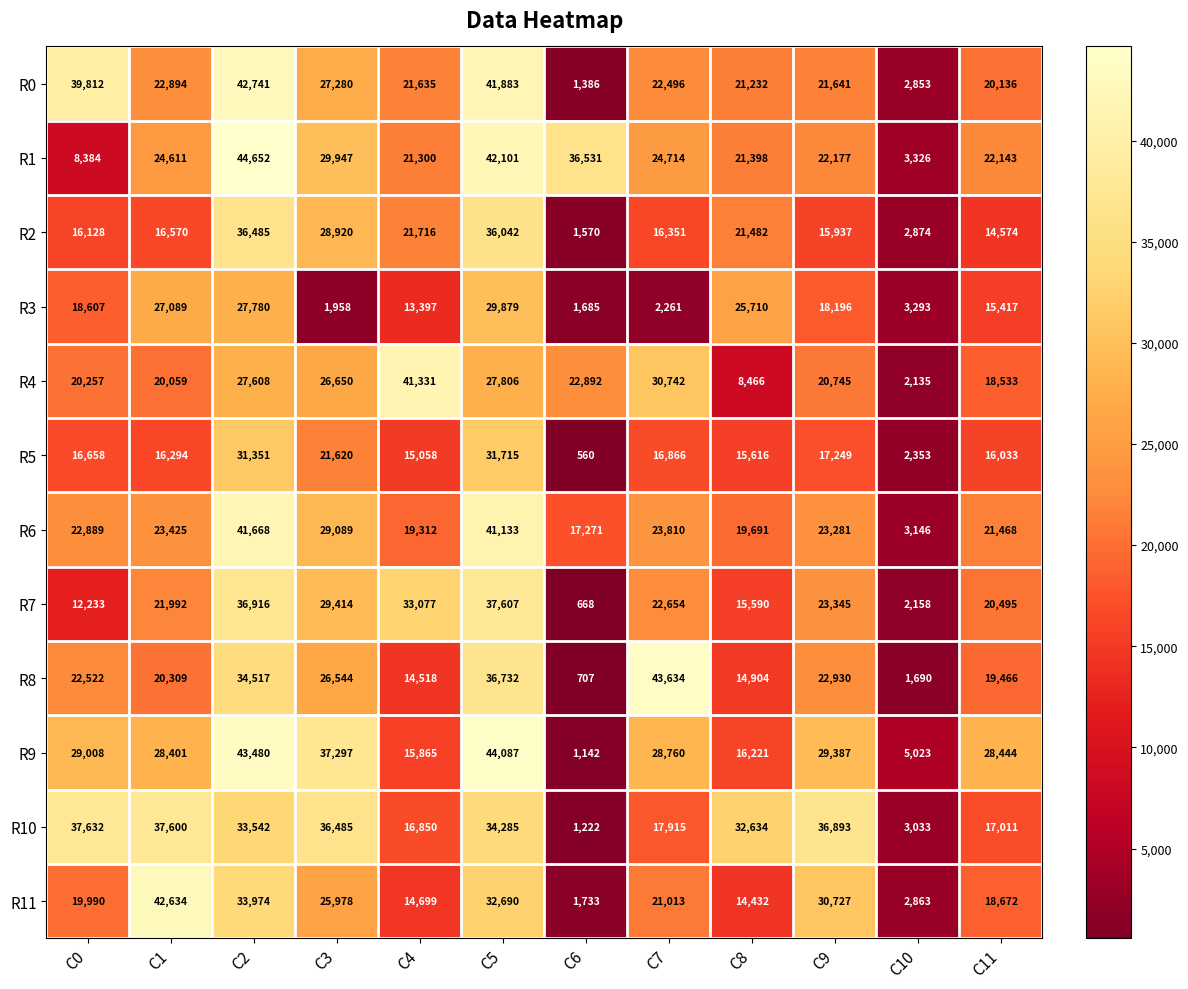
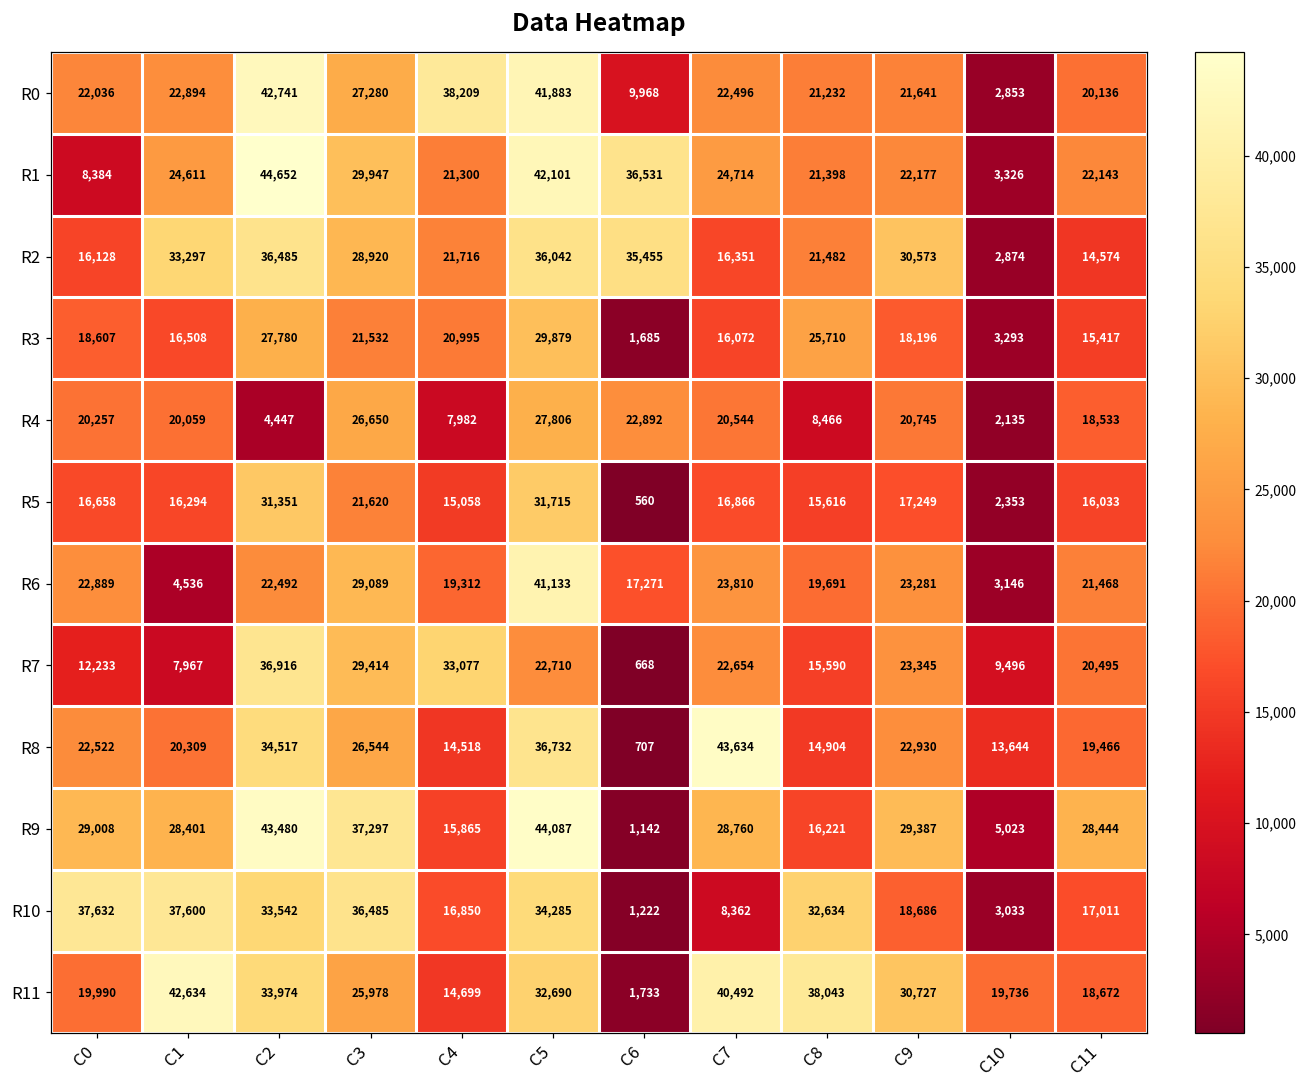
  {
    "R0": {
-     "C0": "39,812",
+     "C0": "22,036",
      "C1": "22,894",
      "C2": "42,741",
      "C3": "27,280",
-     "C4": "21,635",
+     "C4": "38,209",
      "C5": "41,883",
-     "C6": "1,386",
+     "C6": "9,968",
      "C7": "22,496",
      "C8": "21,232",
      "C9": "21,641",
      "C10": "2,853",
      "C11": "20,136"
    },
    "R1": {
      "C0": "8,384",
      "C1": "24,611",
      "C2": "44,652",
      "C3": "29,947",
      "C4": "21,300",
      "C5": "42,101",
      "C6": "36,531",
      "C7": "24,714",
      "C8": "21,398",
      "C9": "22,177",
      "C10": "3,326",
      "C11": "22,143"
    },
    "R2": {
      "C0": "16,128",
-     "C1": "16,570",
+     "C1": "33,297",
      "C2": "36,485",
      "C3": "28,920",
      "C4": "21,716",
      "C5": "36,042",
-     "C6": "1,570",
+     "C6": "35,455",
      "C7": "16,351",
      "C8": "21,482",
-     "C9": "15,937",
+     "C9": "30,573",
      "C10": "2,874",
      "C11": "14,574"
    },
    "R3": {
      "C0": "18,607",
-     "C1": "27,089",
+     "C1": "16,508",
      "C2": "27,780",
-     "C3": "1,958",
-     "C4": "13,397",
+     "C3": "21,532",
+     "C4": "20,995",
      "C5": "29,879",
      "C6": "1,685",
-     "C7": "2,261",
+     "C7": "16,072",
      "C8": "25,710",
      "C9": "18,196",
      "C10": "3,293",
      "C11": "15,417"
    },
    "R4": {
      "C0": "20,257",
      "C1": "20,059",
-     "C2": "27,608",
+     "C2": "4,447",
      "C3": "26,650",
-     "C4": "41,331",
+     "C4": "7,982",
      "C5": "27,806",
      "C6": "22,892",
-     "C7": "30,742",
+     "C7": "20,544",
      "C8": "8,466",
      "C9": "20,745",
      "C10": "2,135",
      "C11": "18,533"
    },
    "R5": {
      "C0": "16,658",
      "C1": "16,294",
      "C2": "31,351",
      "C3": "21,620",
      "C4": "15,058",
      "C5": "31,715",
      "C6": "560",
      "C7": "16,866",
      "C8": "15,616",
      "C9": "17,249",
      "C10": "2,353",
      "C11": "16,033"
    },
    "R6": {
      "C0": "22,889",
-     "C1": "23,425",
-     "C2": "41,668",
+     "C1": "4,536",
+     "C2": "22,492",
      "C3": "29,089",
      "C4": "19,312",
      "C5": "41,133",
      "C6": "17,271",
      "C7": "23,810",
      "C8": "19,691",
      "C9": "23,281",
      "C10": "3,146",
      "C11": "21,468"
    },
    "R7": {
      "C0": "12,233",
-     "C1": "21,992",
+     "C1": "7,967",
      "C2": "36,916",
      "C3": "29,414",
      "C4": "33,077",
-     "C5": "37,607",
+     "C5": "22,710",
      "C6": "668",
      "C7": "22,654",
      "C8": "15,590",
      "C9": "23,345",
-     "C10": "2,158",
+     "C10": "9,496",
      "C11": "20,495"
    },
    "R8": {
      "C0": "22,522",
      "C1": "20,309",
      "C2": "34,517",
      "C3": "26,544",
      "C4": "14,518",
      "C5": "36,732",
      "C6": "707",
      "C7": "43,634",
      "C8": "14,904",
      "C9": "22,930",
-     "C10": "1,690",
+     "C10": "13,644",
      "C11": "19,466"
    },
    "R9": {
      "C0": "29,008",
      "C1": "28,401",
      "C2": "43,480",
      "C3": "37,297",
      "C4": "15,865",
      "C5": "44,087",
      "C6": "1,142",
      "C7": "28,760",
      "C8": "16,221",
      "C9": "29,387",
      "C10": "5,023",
      "C11": "28,444"
    },
    "R10": {
      "C0": "37,632",
      "C1": "37,600",
      "C2": "33,542",
      "C3": "36,485",
      "C4": "16,850",
      "C5": "34,285",
      "C6": "1,222",
-     "C7": "17,915",
+     "C7": "8,362",
      "C8": "32,634",
-     "C9": "36,893",
+     "C9": "18,686",
      "C10": "3,033",
      "C11": "17,011"
    },
    "R11": {
      "C0": "19,990",
      "C1": "42,634",
      "C2": "33,974",
      "C3": "25,978",
      "C4": "14,699",
      "C5": "32,690",
      "C6": "1,733",
-     "C7": "21,013",
-     "C8": "14,432",
+     "C7": "40,492",
+     "C8": "38,043",
      "C9": "30,727",
-     "C10": "2,863",
+     "C10": "19,736",
      "C11": "18,672"
    }
  }
